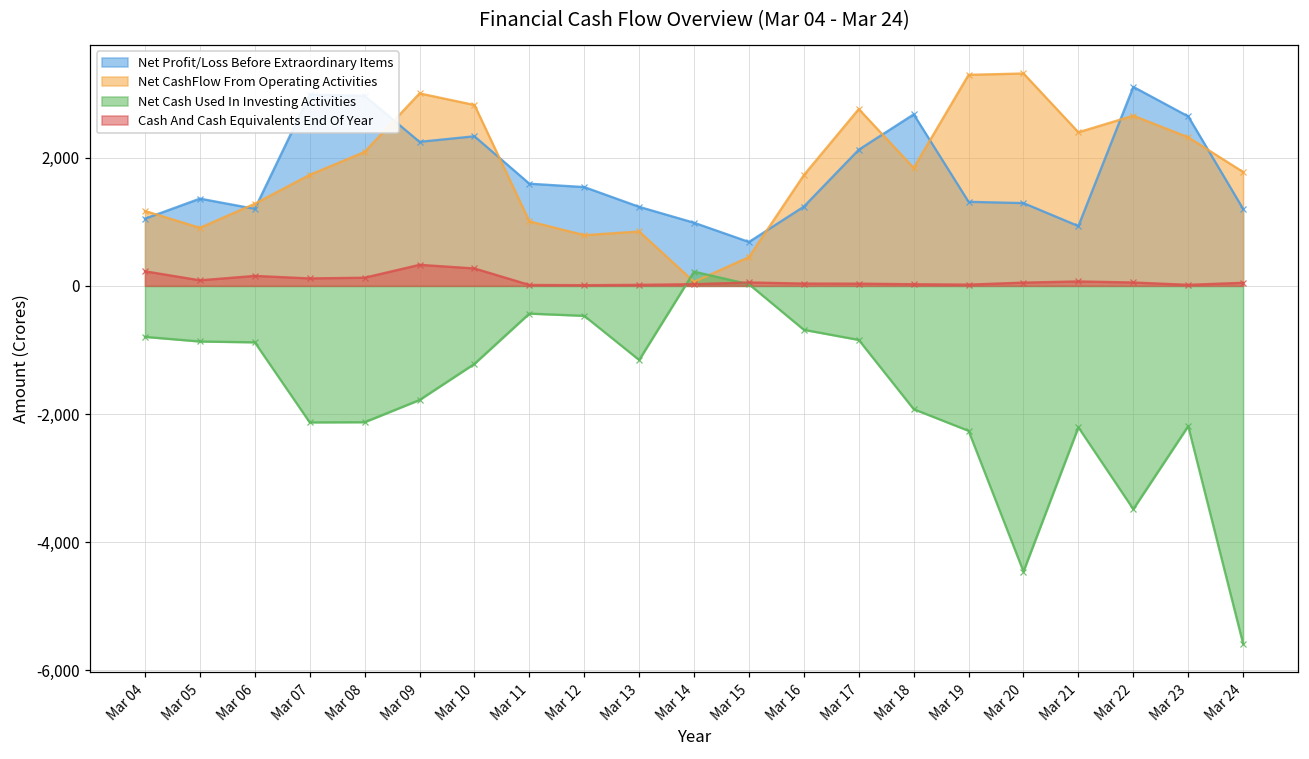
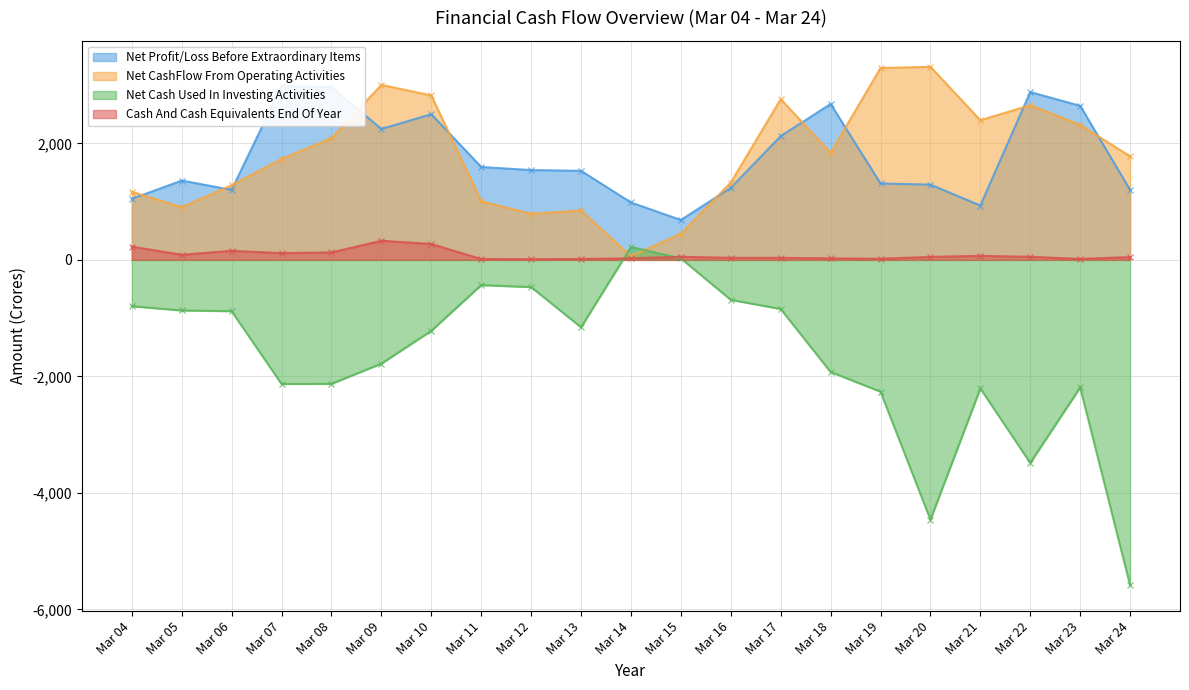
  {
    "Net Profit/Loss Before Extraordinary Items": {
      "Mar 04": "1,000",
      "Mar 05": "1,400",
      "Mar 06": "1,200",
      "Mar 09": "2,200",
-     "Mar 10": "2,300",
+     "Mar 10": "2,500",
      "Mar 11": "1,600",
      "Mar 12": "1,500",
-     "Mar 13": "1,200",
+     "Mar 13": "1,500",
      "Mar 14": "1,000",
      "Mar 15": "700",
      "Mar 16": "1,200",
      "Mar 17": "2,100",
      "Mar 18": "2,700",
      "Mar 19": "1,300",
      "Mar 20": "1,300",
      "Mar 21": "900",
-     "Mar 22": "3,100",
+     "Mar 22": "2,900",
      "Mar 23": "2,600",
      "Mar 24": "1,200"
    },
    "Net CashFlow From Operating Activities": {
      "Mar 04": "1,200",
      "Mar 05": "900",
      "Mar 06": "1,300",
      "Mar 07": "1,700",
      "Mar 08": "2,100",
      "Mar 09": "3,000",
      "Mar 10": "2,800",
      "Mar 11": "1,000",
      "Mar 12": "800",
      "Mar 13": "800",
      "Mar 15": "400",
-     "Mar 16": "1,700",
+     "Mar 16": "1,300",
      "Mar 17": "2,800",
      "Mar 18": "1,800",
      "Mar 19": "3,300",
      "Mar 20": "3,300",
      "Mar 21": "2,400",
      "Mar 22": "2,700",
      "Mar 23": "2,300",
      "Mar 24": "1,800"
    },
    "Cash And Cash Equivalents End Of Year": {
      "Mar 04": "200",
      "Mar 05": "100",
      "Mar 06": "200",
      "Mar 07": "100",
      "Mar 08": "100",
      "Mar 09": "300",
      "Mar 10": "300",
      "Mar 20": "100",
      "Mar 21": "100",
      "Mar 22": "100",
      "Mar 24": "0"
    }
  }
